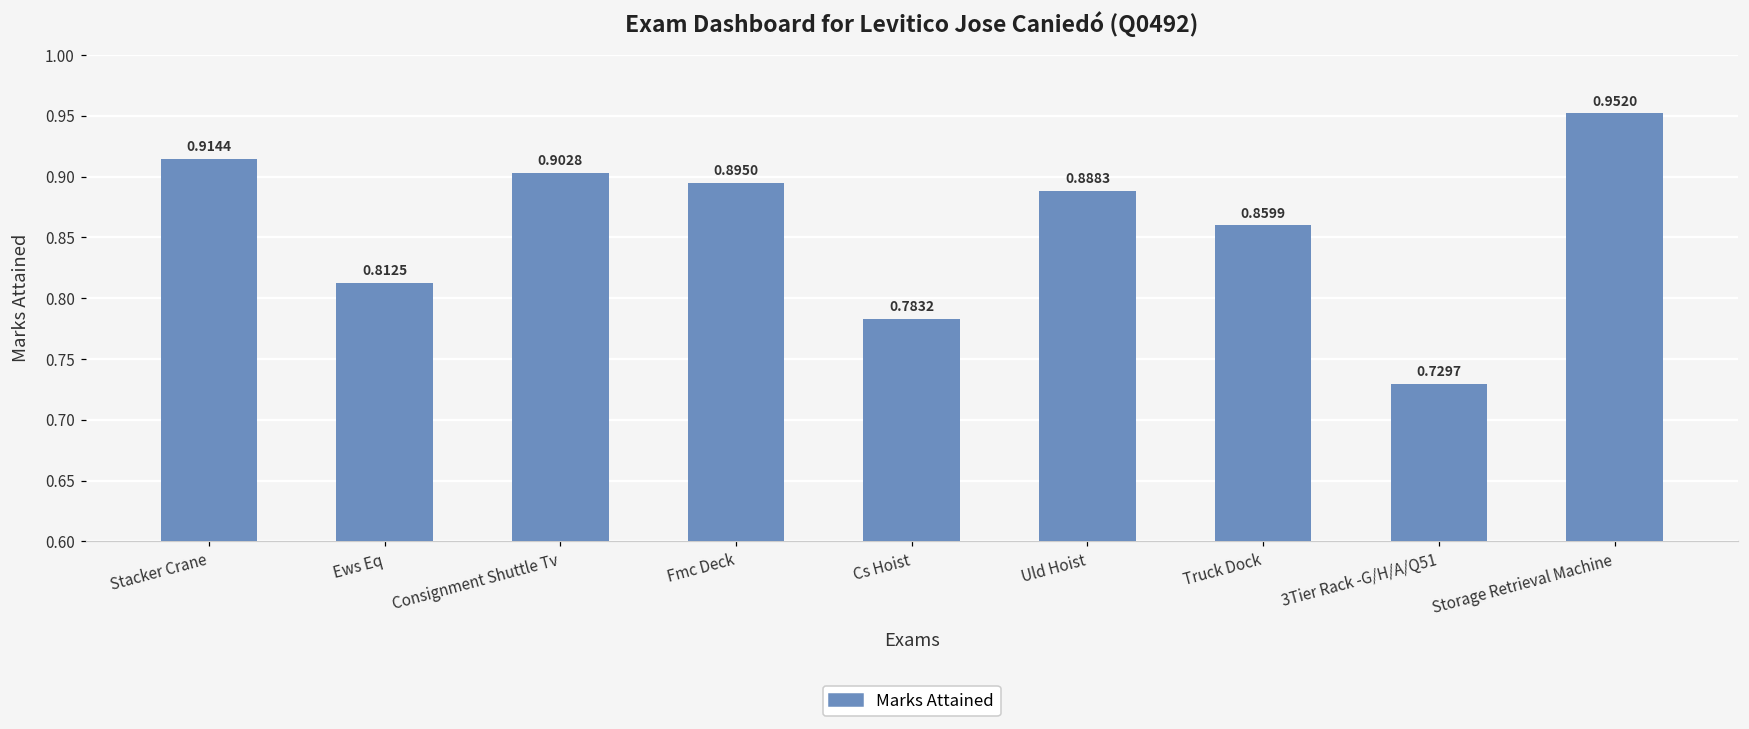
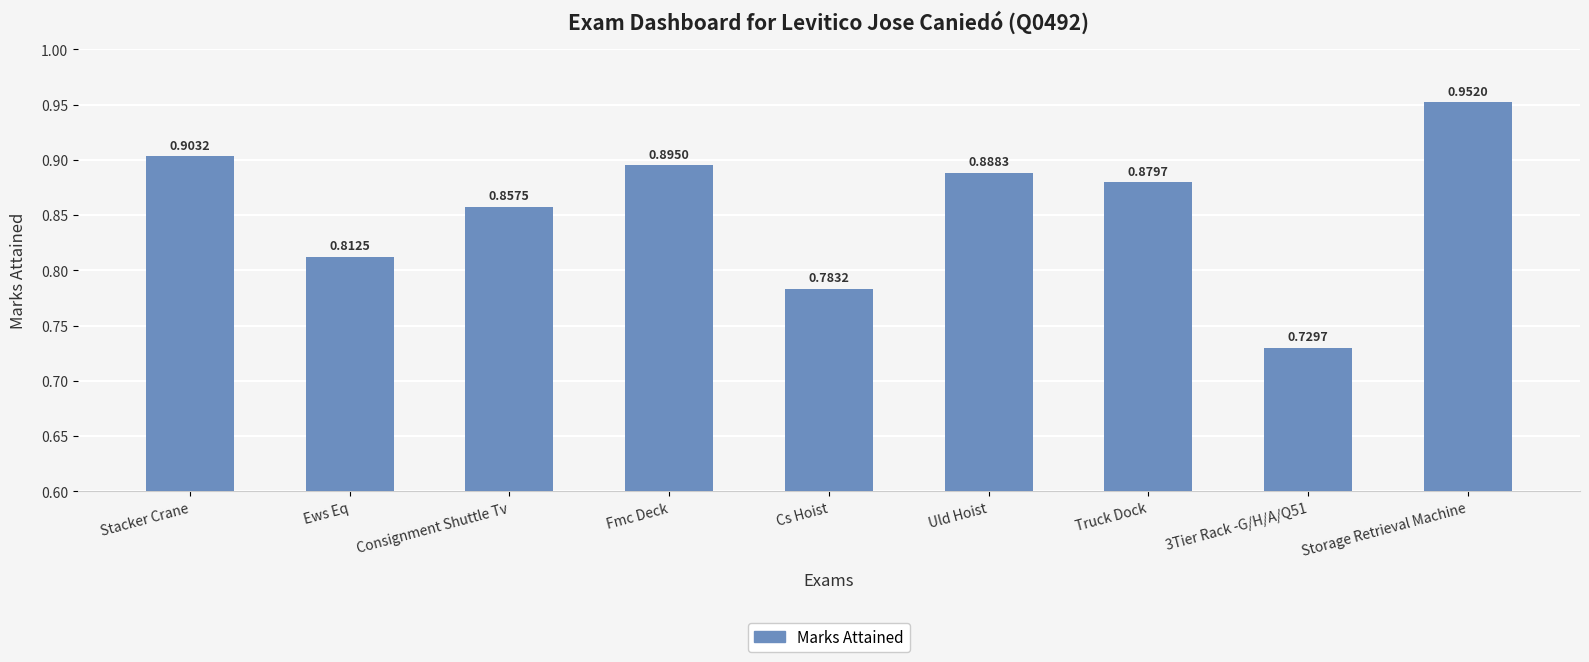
  {
-   "Stacker Crane": 0.9144,
+   "Stacker Crane": 0.9032,
    "Ews Eq": 0.8125,
-   "Consignment Shuttle Tv": 0.9028,
+   "Consignment Shuttle Tv": 0.8575,
    "Fmc Deck": 0.8950,
    "Cs Hoist": 0.7832,
    "Uld Hoist": 0.8883,
-   "Truck Dock": 0.8599,
+   "Truck Dock": 0.8797,
    "3Tier Rack -G/H/A/Q51": 0.7297,
    "Storage Retrieval Machine": 0.9520
  }
